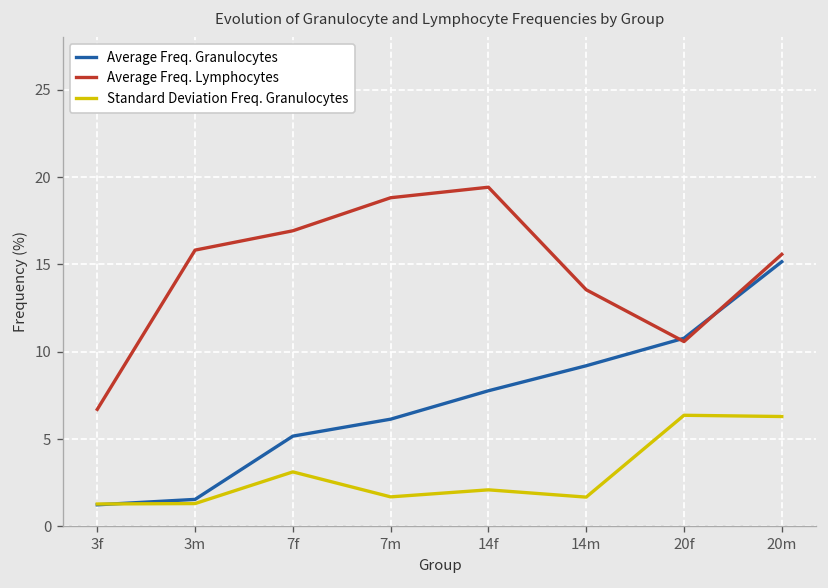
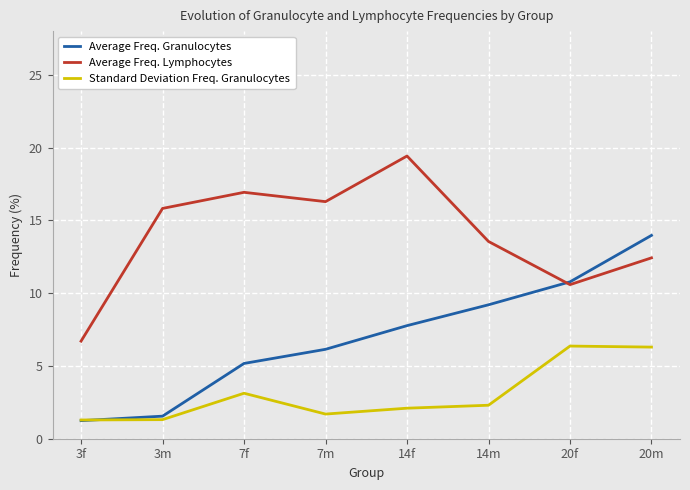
  {
    "Average Freq. Granulocytes": {
      "3m": 1.6,
      "7f": 5.2,
      "7m": 6.1,
      "14f": 7.8,
      "14m": 9.2,
      "20f": 10.8,
-     "20m": 15.2
+     "20m": 14.0
    },
    "Average Freq. Lymphocytes": {
      "3f": 6.7,
      "3m": 15.8,
      "7f": 16.9,
-     "7m": 18.8,
+     "7m": 16.3,
      "14f": 19.4,
      "14m": 13.6,
      "20f": 10.6,
-     "20m": 15.6
+     "20m": 12.4
    },
    "Standard Deviation Freq. Granulocytes": {
      "3m": 1.3,
      "7f": 3.1,
      "7m": 1.7,
      "14f": 2.1,
-     "14m": 1.7,
+     "14m": 2.3,
      "20f": 6.4,
      "20m": 6.3
    }
  }
